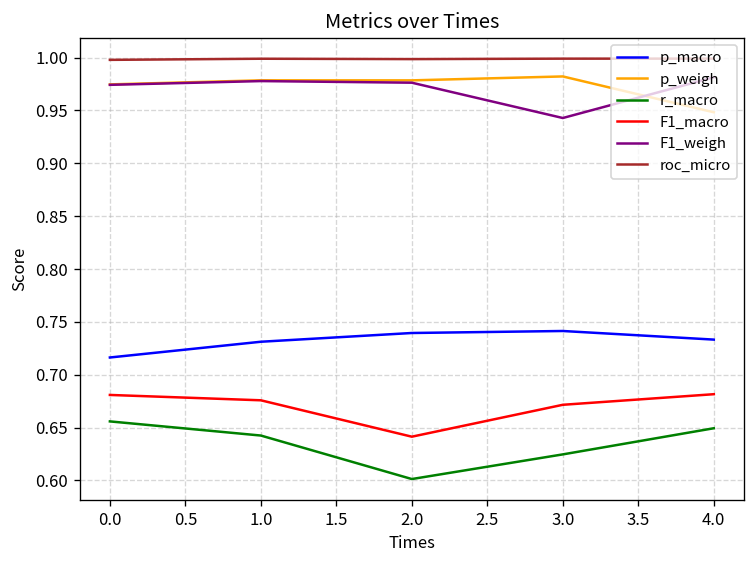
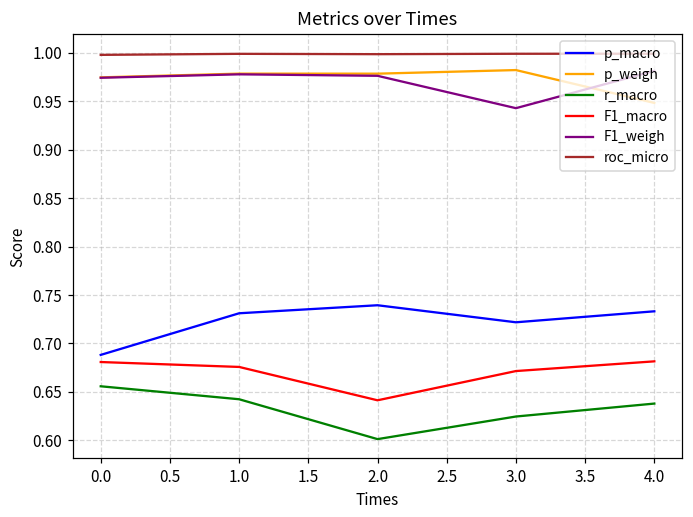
  {
    "p_macro": {
-     "0.0": 0.72,
+     "0.0": 0.69,
      "1.0": 0.73,
      "2.0": 0.74,
-     "3.0": 0.74,
+     "3.0": 0.72,
      "4.0": 0.73
    },
    "p_weigh": {
      "3.0": 0.98
    },
    "r_macro": {
      "0.0": 0.66,
      "1.0": 0.64,
      "2.0": 0.60,
      "3.0": 0.62,
-     "4.0": 0.65
+     "4.0": 0.64
    },
    "F1_macro": {
      "0.0": 0.68,
      "1.0": 0.68,
      "2.0": 0.64,
      "3.0": 0.67,
      "4.0": 0.68
    },
    "F1_weigh": {
      "3.0": 0.94
    },
    "roc_micro": {
      "0.0": 1.00,
      "1.0": 1.00,
      "2.0": 1.00,
      "3.0": 1.00
    }
  }
